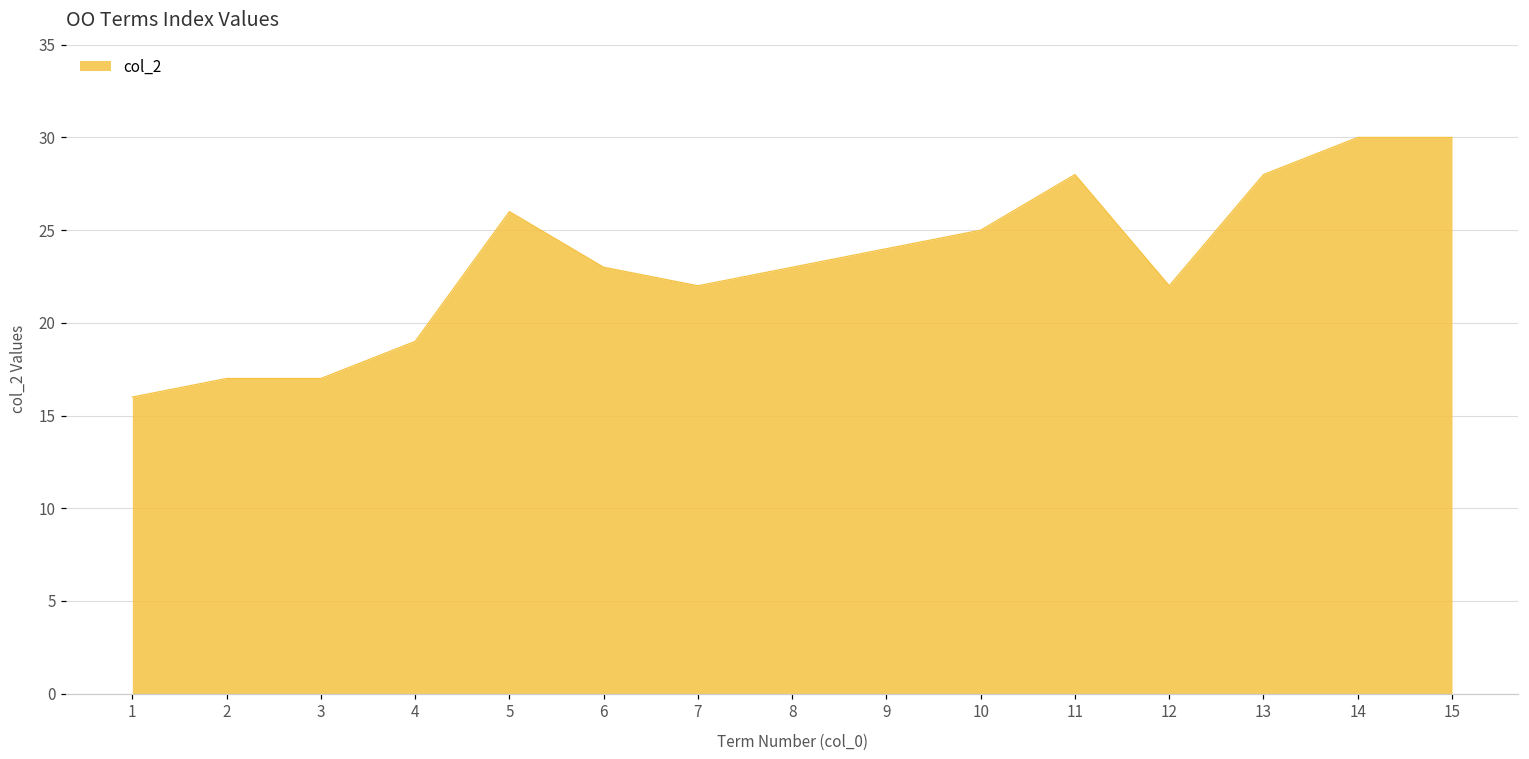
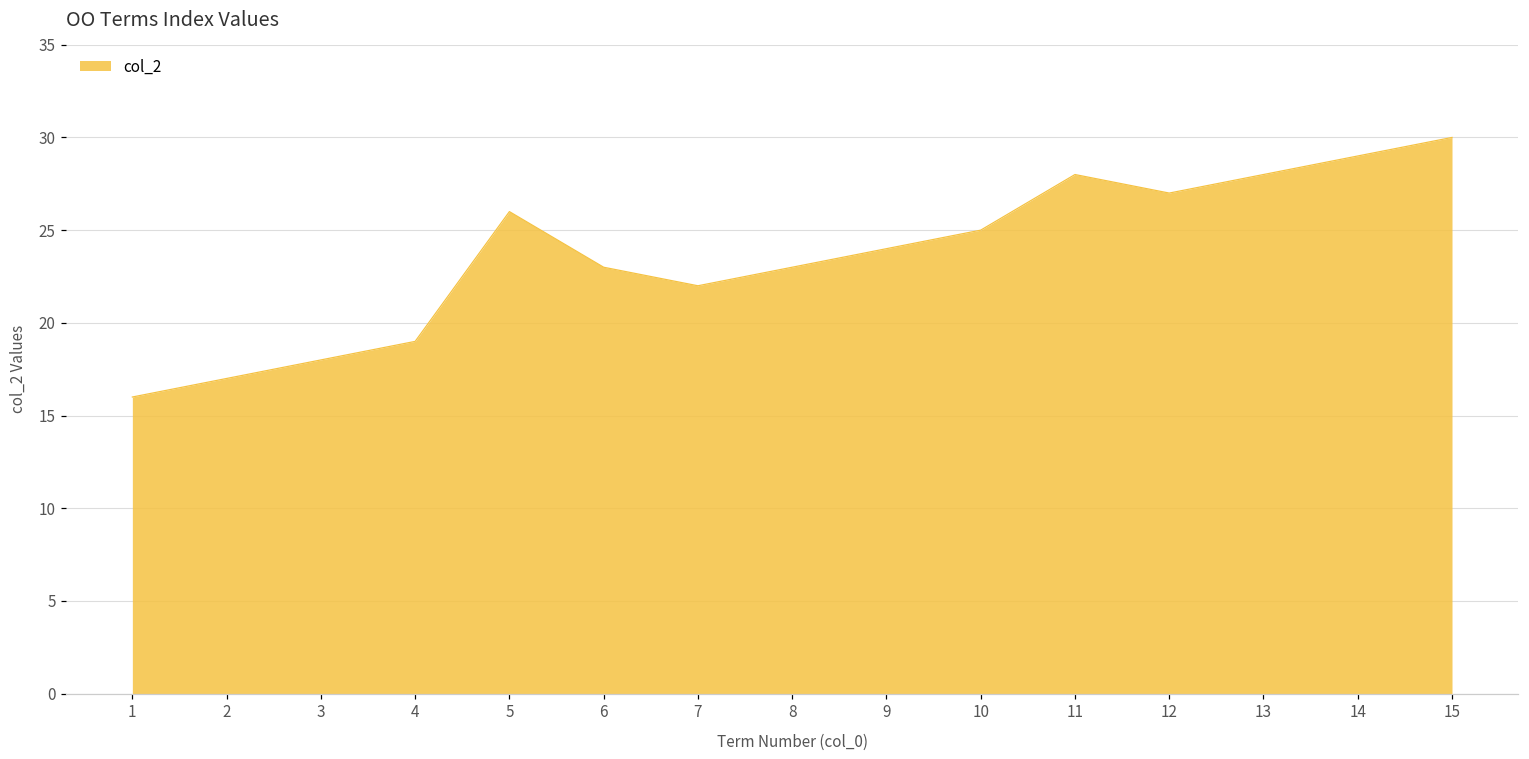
  {
    "1": 16,
    "2": 17,
-   "3": 17,
+   "3": 18,
    "4": 19,
    "5": 26,
    "6": 23,
    "7": 22,
    "8": 23,
    "9": 24,
    "10": 25,
    "11": 28,
-   "12": 22,
+   "12": 27,
    "13": 28,
-   "14": 30,
+   "14": 29,
    "15": 30
  }
